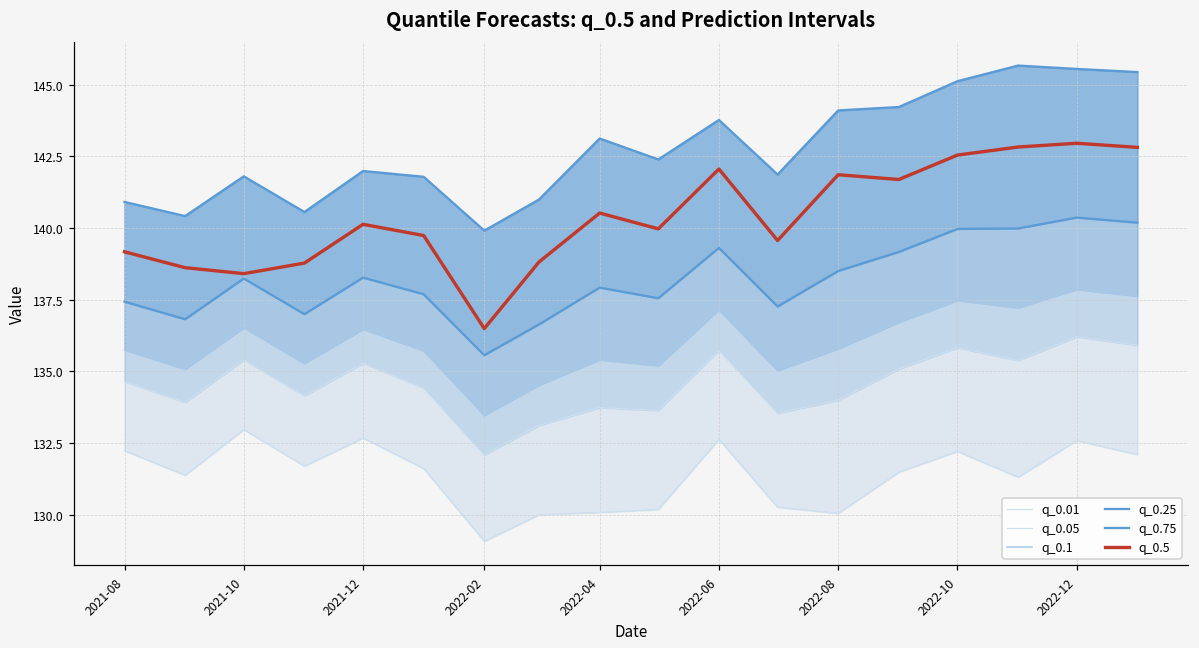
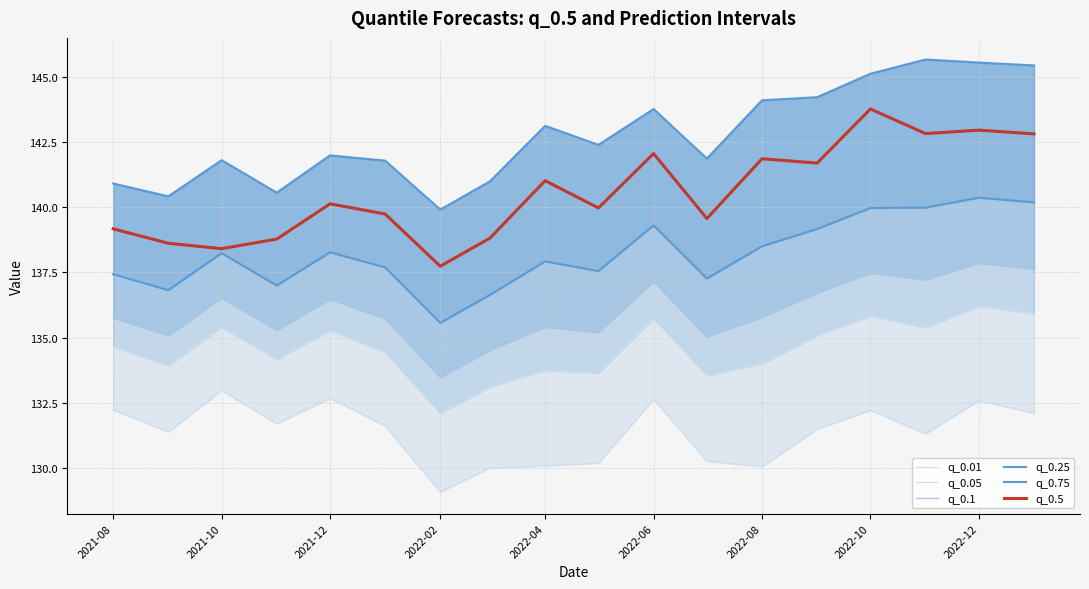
  {
    "q_0.5": {
      "2021-08": 139.2,
      "2021-10": 138.4,
      "2021-12": 140.1,
-     "2022-02": 136.5,
-     "2022-04": 140.5,
+     "2022-02": 137.7,
+     "2022-04": 141.0,
      "2022-06": 142.1,
      "2022-08": 141.9,
-     "2022-10": 142.5,
+     "2022-10": 143.8,
      "2022-12": 143.0
    }
  }
